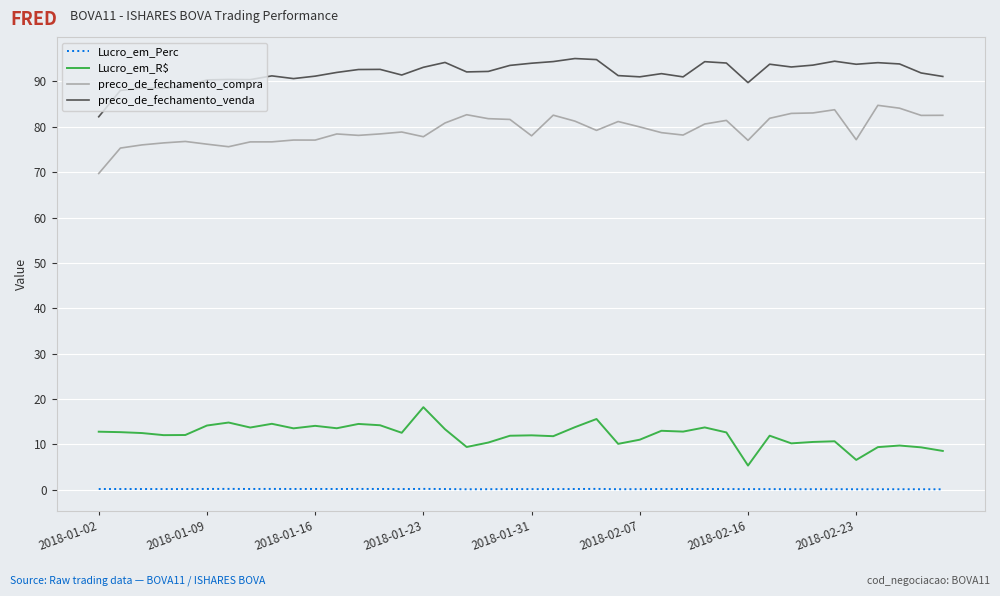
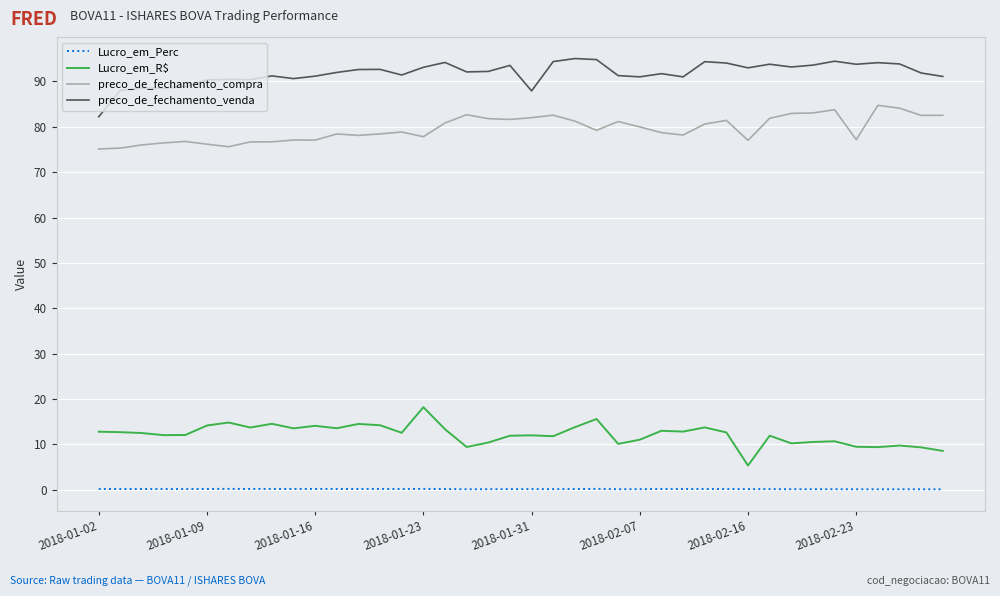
  {
    "Lucro_em_Perc": {
      "2018-01-02": 0,
      "2018-01-09": 0,
      "2018-01-16": 0,
      "2018-01-23": 0,
      "2018-01-31": 0,
      "2018-02-07": 0,
      "2018-02-16": 0,
      "2018-02-23": 0
    },
    "Lucro_em_R$": {
      "2018-01-02": 13,
      "2018-01-09": 14,
      "2018-01-16": 14,
      "2018-01-23": 18,
      "2018-01-31": 12,
      "2018-02-07": 11,
      "2018-02-16": 5,
-     "2018-02-23": 7
+     "2018-02-23": 9
    },
    "preco_de_fechamento_compra": {
-     "2018-01-02": 70,
+     "2018-01-02": 75,
      "2018-01-09": 76,
      "2018-01-16": 77,
      "2018-01-23": 78,
-     "2018-01-31": 78,
+     "2018-01-31": 82,
      "2018-02-07": 80,
      "2018-02-16": 77,
      "2018-02-23": 77
    },
    "preco_de_fechamento_venda": {
      "2018-01-02": 82,
      "2018-01-16": 91,
      "2018-01-23": 93,
-     "2018-01-31": 94,
+     "2018-01-31": 88,
      "2018-02-07": 91,
-     "2018-02-16": 90,
+     "2018-02-16": 93,
      "2018-02-23": 94
    }
  }
